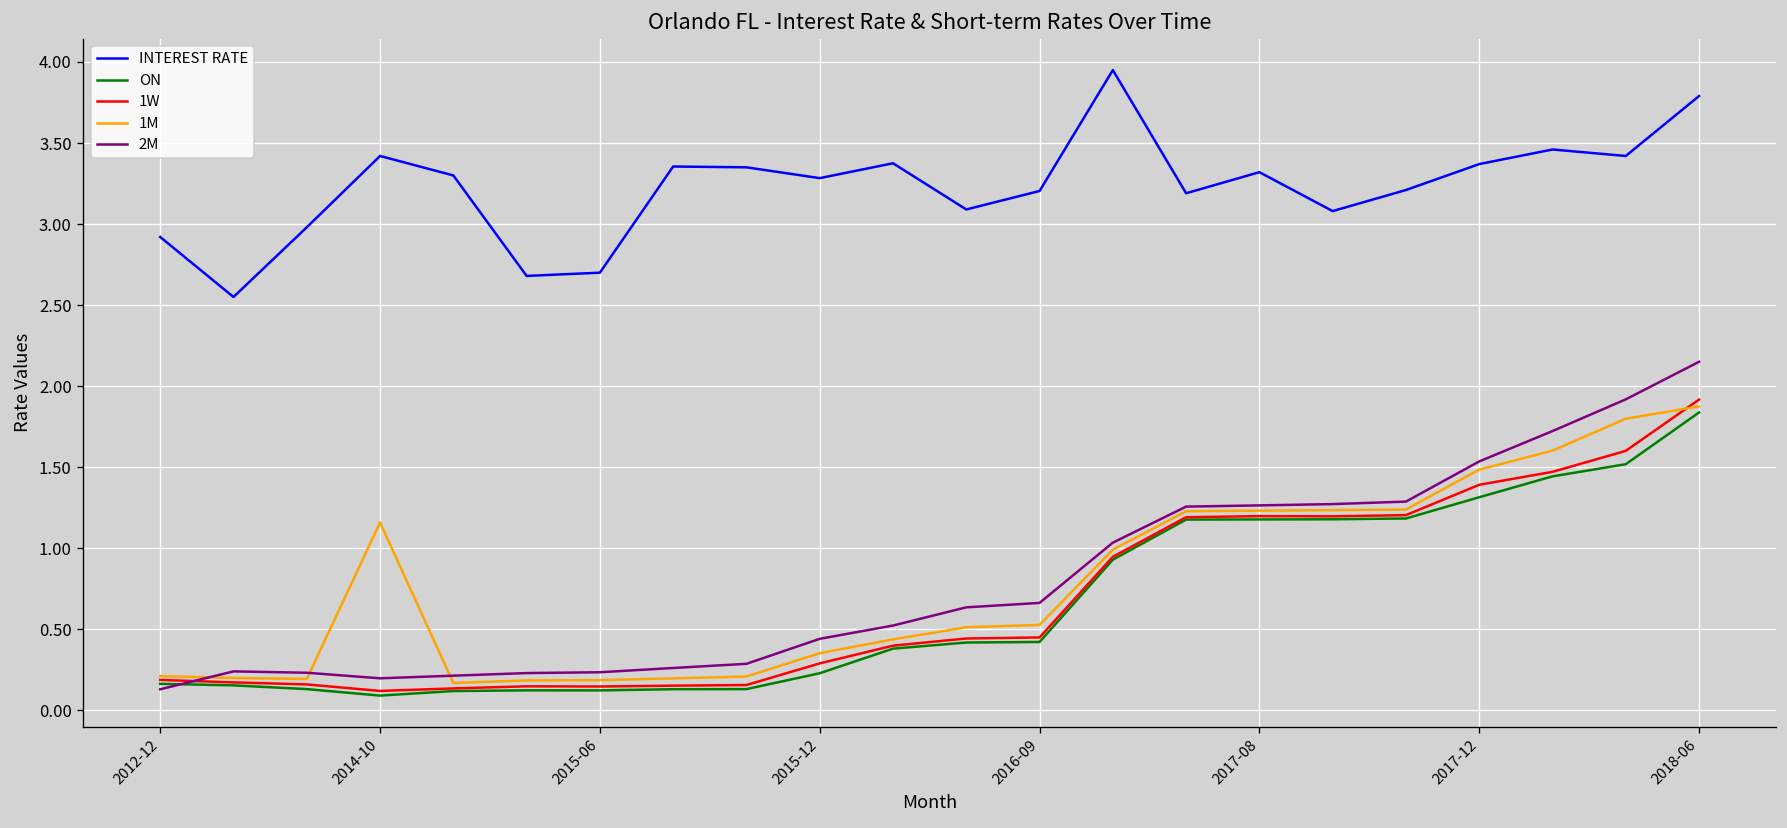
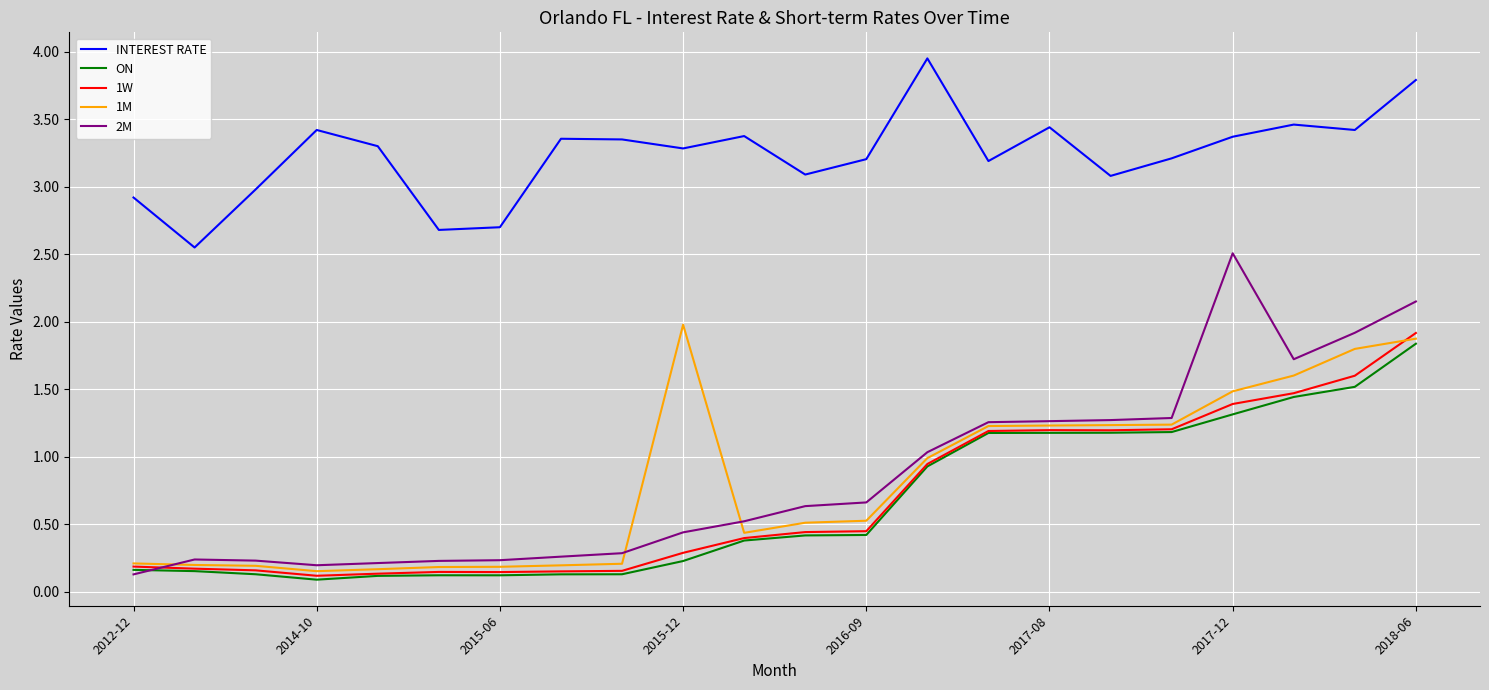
  {
    "INTEREST RATE": {
      "2012-12": 2.92,
      "2014-10": 3.42,
      "2015-06": 2.70,
      "2015-12": 3.28,
      "2016-09": 3.20,
-     "2017-08": 3.32,
+     "2017-08": 3.44,
      "2017-12": 3.37,
      "2018-06": 3.79
    },
    "ON": {
      "2012-12": 0.16,
      "2014-10": 0.09,
      "2015-06": 0.12,
      "2015-12": 0.23,
      "2016-09": 0.42,
      "2017-08": 1.18,
      "2017-12": 1.31,
      "2018-06": 1.84
    },
    "1W": {
      "2012-12": 0.19,
      "2014-10": 0.12,
      "2015-06": 0.15,
      "2015-12": 0.29,
      "2016-09": 0.45,
      "2017-08": 1.20,
      "2017-12": 1.39,
      "2018-06": 1.92
    },
    "1M": {
      "2012-12": 0.21,
-     "2014-10": 1.16,
+     "2014-10": 0.15,
      "2015-06": 0.19,
-     "2015-12": 0.35,
+     "2015-12": 1.98,
      "2016-09": 0.53,
      "2017-08": 1.23,
      "2017-12": 1.49,
      "2018-06": 1.87
    },
    "2M": {
      "2012-12": 0.13,
      "2014-10": 0.20,
      "2015-06": 0.23,
      "2015-12": 0.44,
      "2016-09": 0.66,
      "2017-08": 1.26,
-     "2017-12": 1.54,
+     "2017-12": 2.51,
      "2018-06": 2.15
    }
  }
